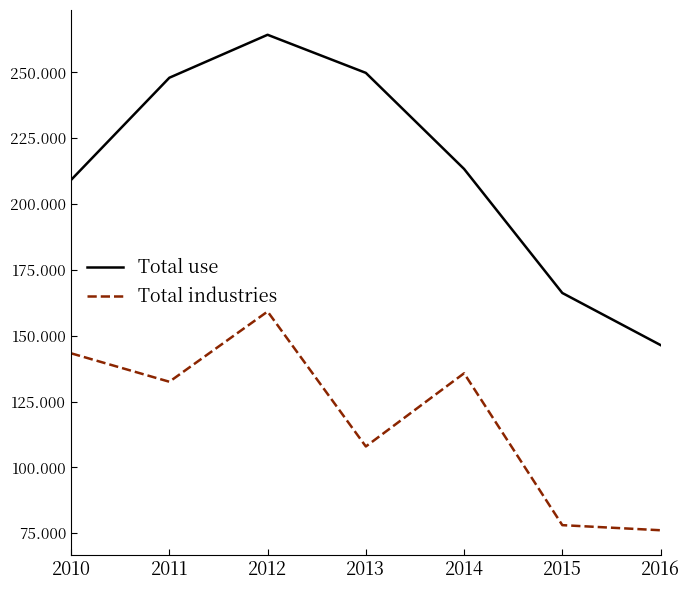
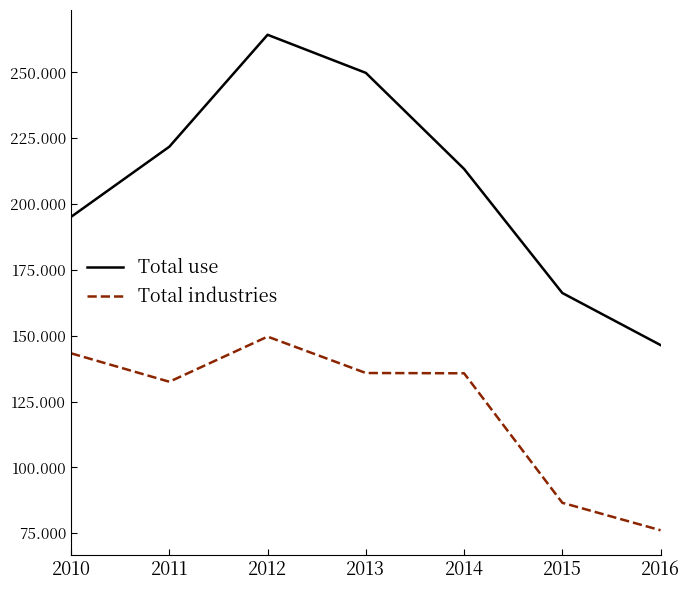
  {
    "Total use": {
-     "2010": 209,
-     "2011": 248,
+     "2010": 195,
+     "2011": 222,
      "2012": 264,
      "2013": 250,
      "2014": 213,
      "2015": 166,
      "2016": 146
    },
    "Total industries": {
      "2010": 143,
      "2011": 133,
-     "2012": 159,
-     "2013": 108,
+     "2012": 150,
+     "2013": 136,
      "2014": 136,
-     "2015": 78,
+     "2015": 87,
      "2016": 76
    }
  }
